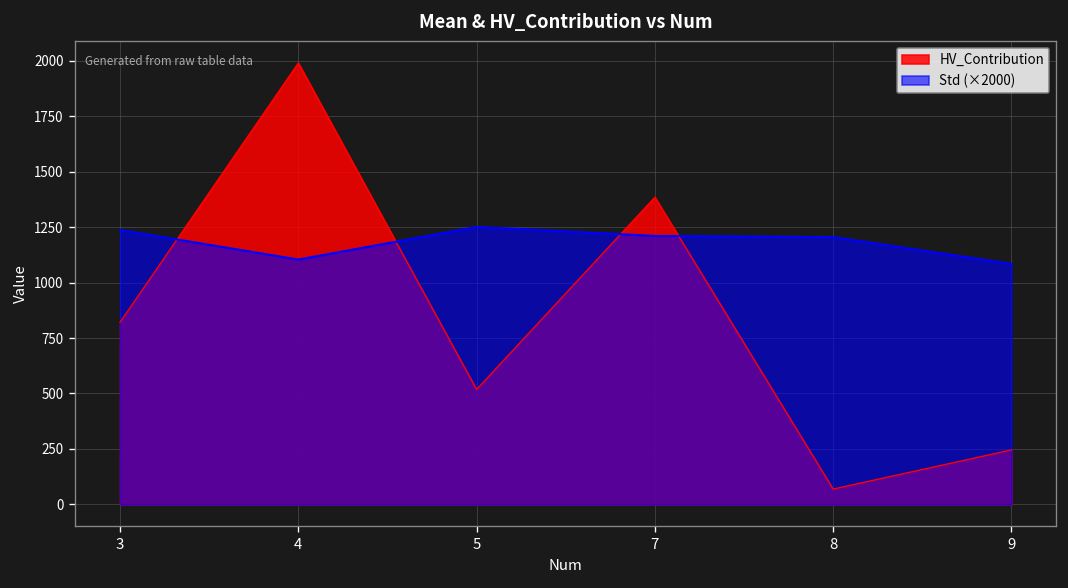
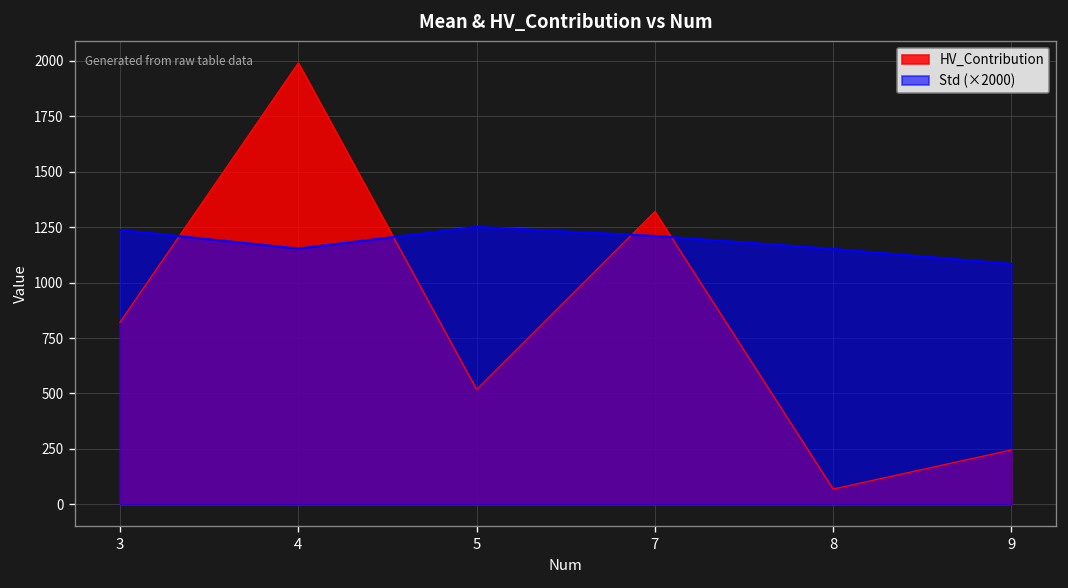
  {
    "HV_Contribution": {
      "3": 820,
      "4": 1990,
      "5": 520,
-     "7": 1380,
+     "7": 1320,
      "8": 70,
      "9": 250
    },
    "Std (×2000)": {
      "3": 1240,
-     "4": 1100,
+     "4": 1150,
      "5": 1250,
      "7": 1210,
-     "8": 1210,
+     "8": 1150,
      "9": 1080
    }
  }
